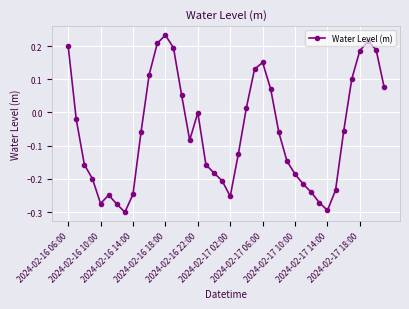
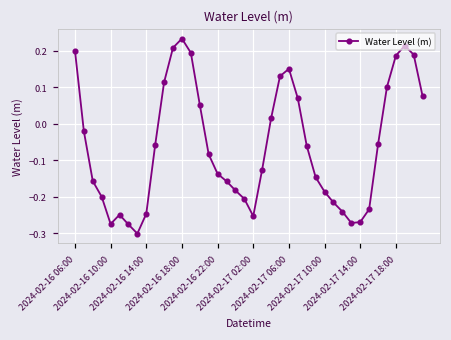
  {
    "2024-02-16 06:00": 0.20,
    "2024-02-16 10:00": -0.27,
    "2024-02-16 14:00": -0.25,
    "2024-02-16 18:00": 0.23,
-   "2024-02-16 22:00": 0.00,
+   "2024-02-16 22:00": -0.14,
    "2024-02-17 02:00": -0.25,
    "2024-02-17 06:00": 0.15,
    "2024-02-17 10:00": -0.19,
-   "2024-02-17 14:00": -0.29,
+   "2024-02-17 14:00": -0.27,
    "2024-02-17 18:00": 0.19
  }
